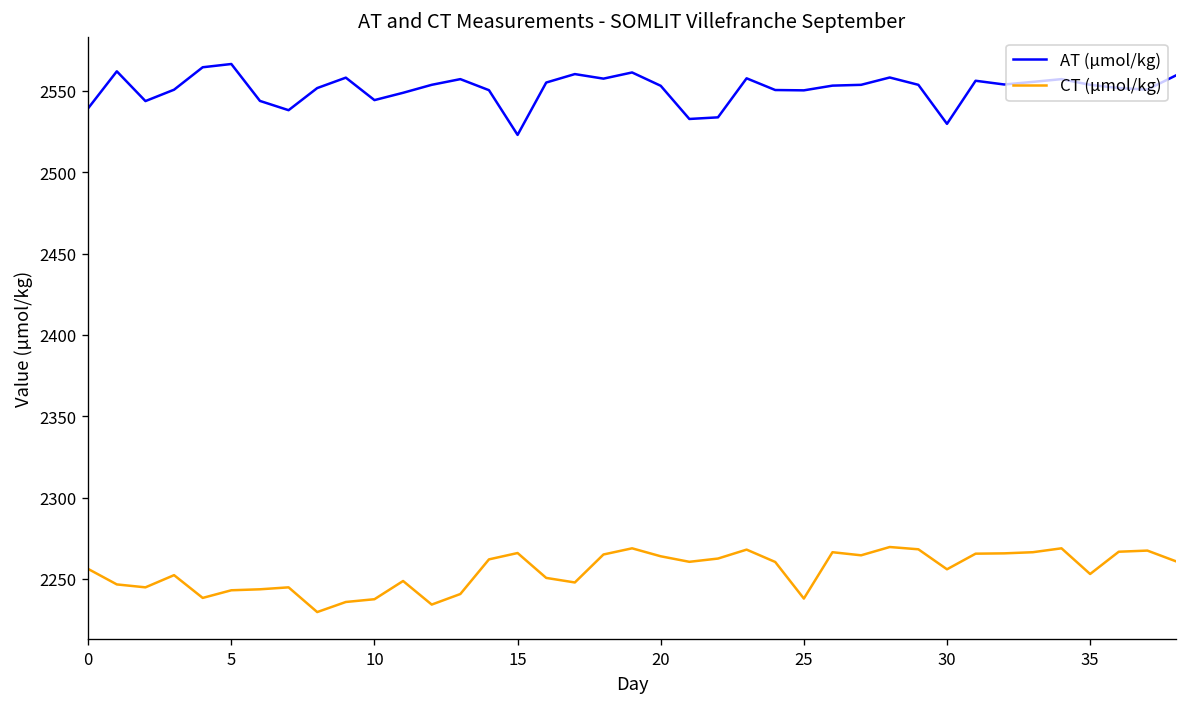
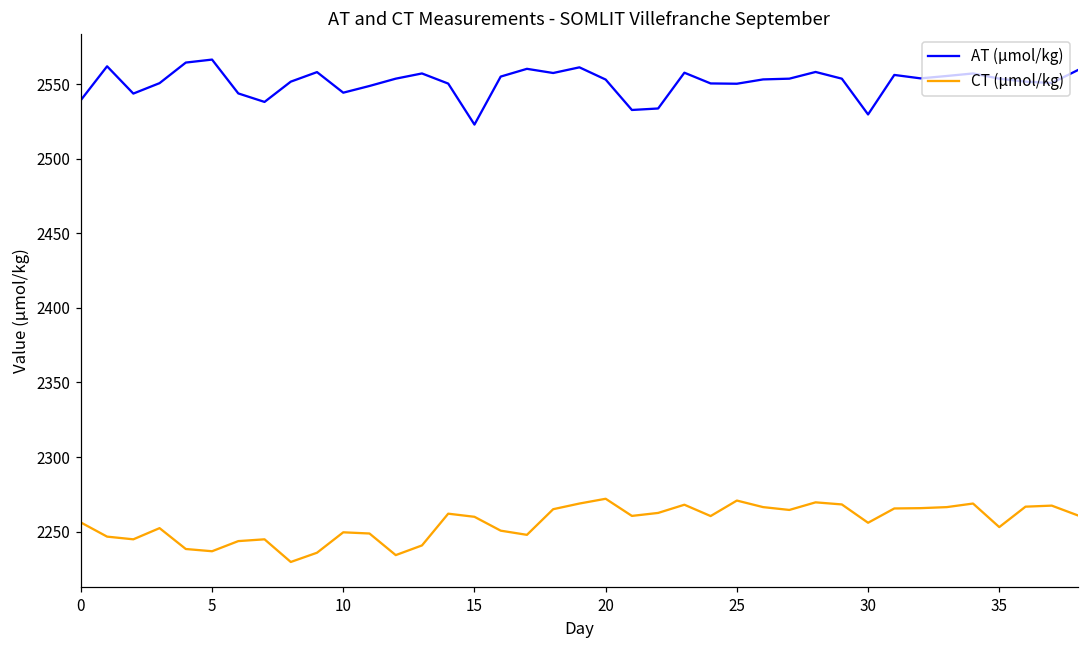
  {
    "AT (µmol/kg)": {
      "0": 2539,
      "5": 2567,
      "10": 2544,
      "15": 2523,
      "20": 2553,
      "25": 2550,
      "30": 2530
    },
    "CT (µmol/kg)": {
      "0": 2256,
-     "5": 2243,
-     "10": 2238,
-     "15": 2266,
-     "20": 2264,
-     "25": 2238,
+     "5": 2237,
+     "10": 2250,
+     "15": 2260,
+     "20": 2272,
+     "25": 2271,
      "30": 2256,
      "35": 2253
    }
  }
